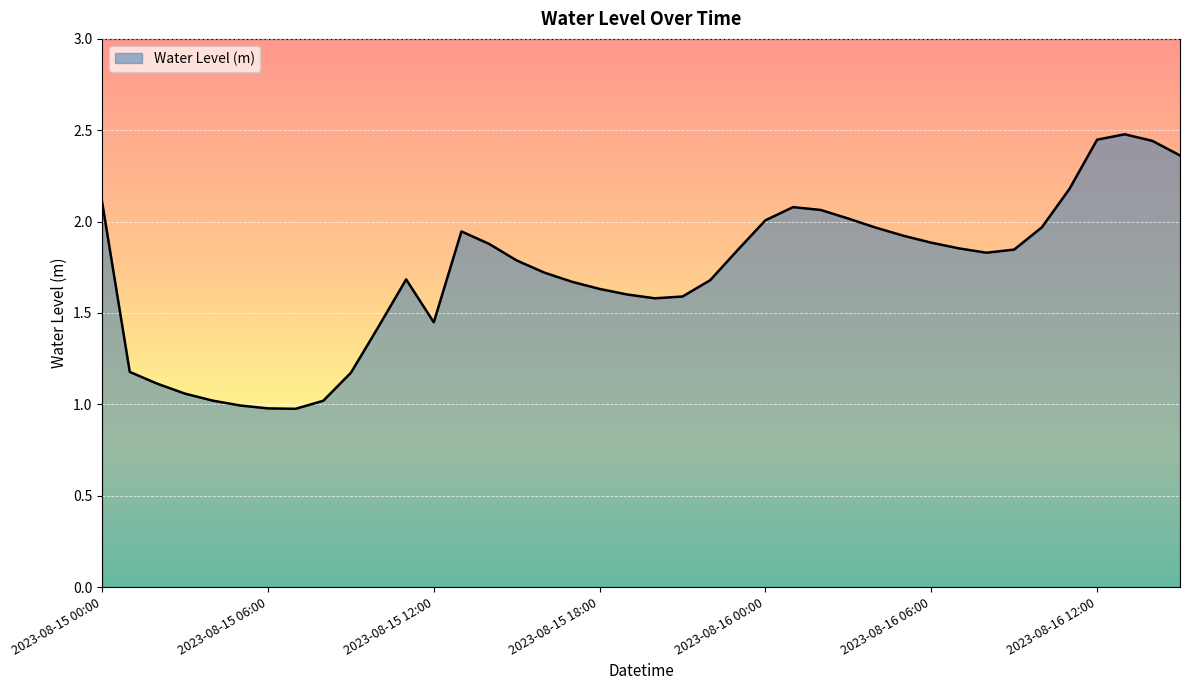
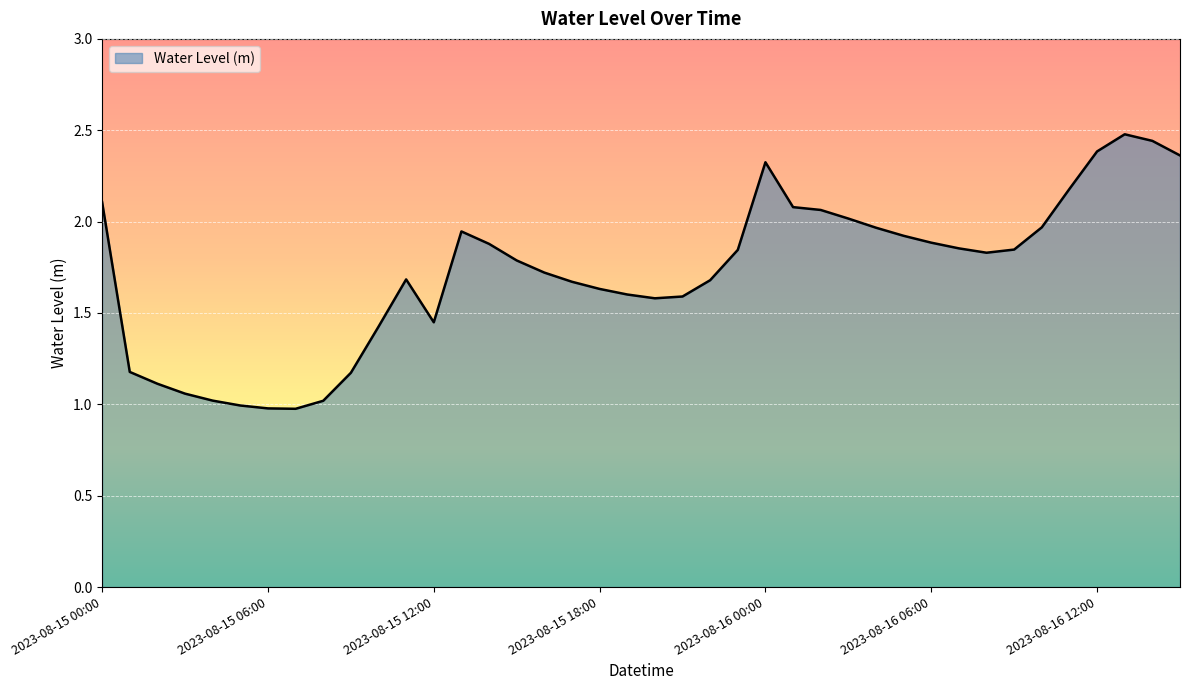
  {
    "2023-08-15 00:00": 2.11,
    "2023-08-15 06:00": 0.98,
    "2023-08-15 12:00": 1.45,
    "2023-08-15 18:00": 1.63,
-   "2023-08-16 00:00": 2.01,
+   "2023-08-16 00:00": 2.32,
    "2023-08-16 06:00": 1.88,
-   "2023-08-16 12:00": 2.45
+   "2023-08-16 12:00": 2.38
  }
